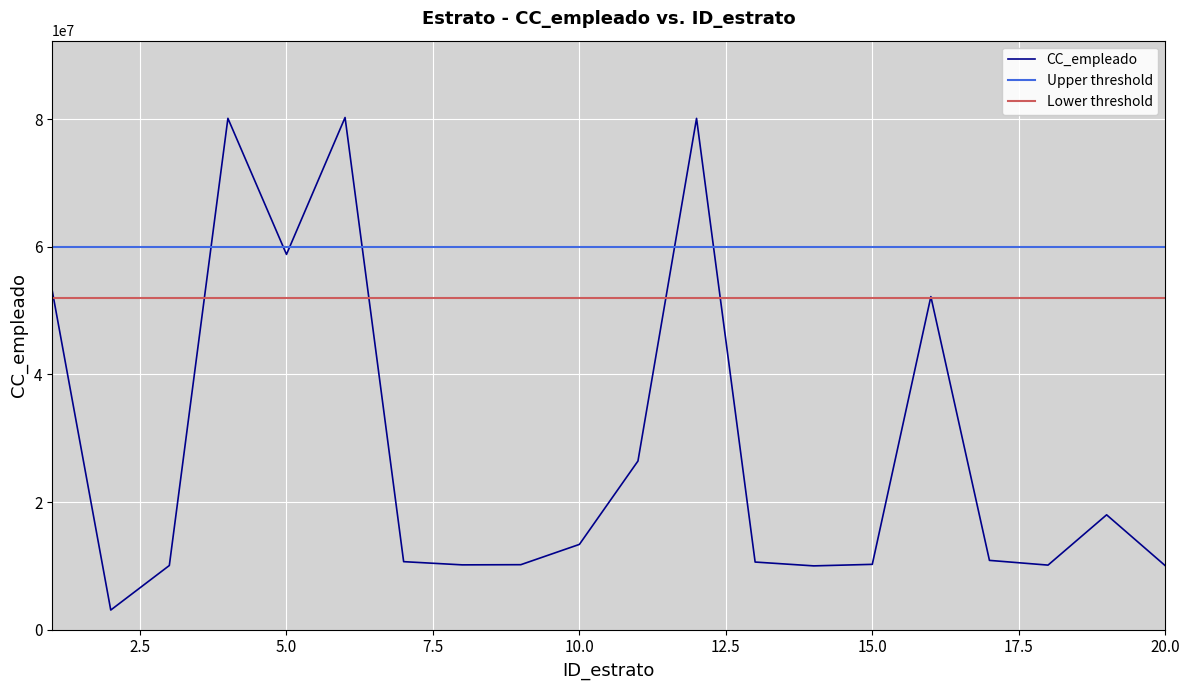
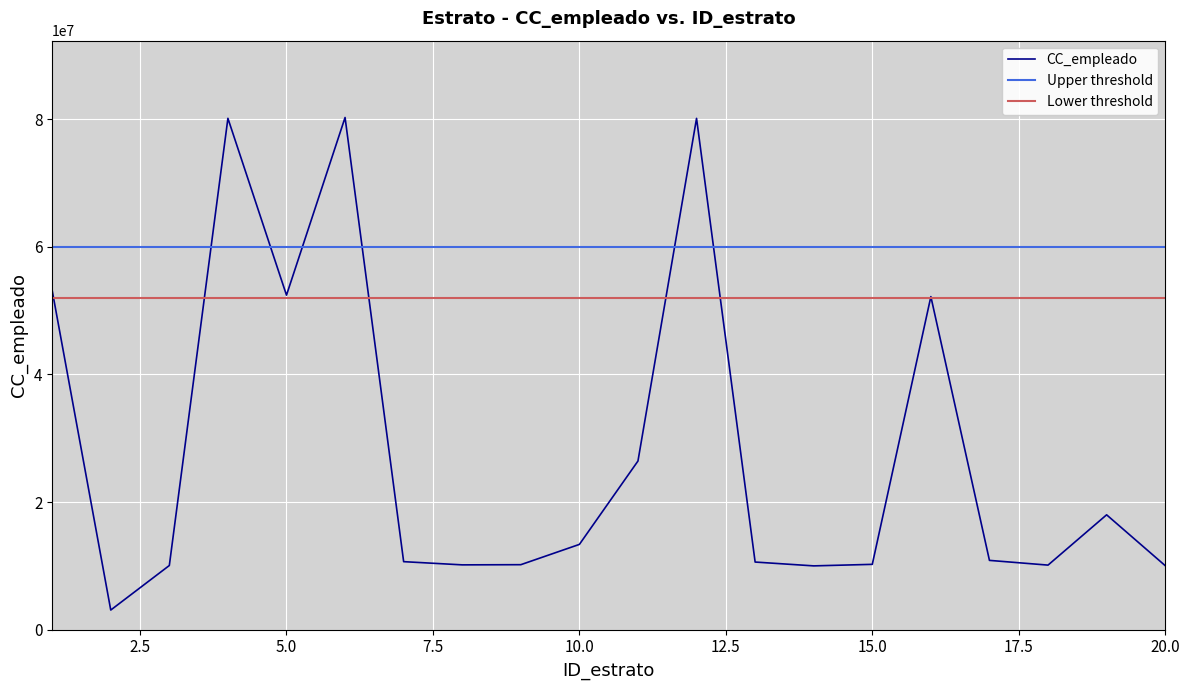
  {
-   "5.0": 59000000,
+   "5.0": 52000000,
    "10.0": 13000000,
    "15.0": 10000000,
    "20.0": 10000000
  }
